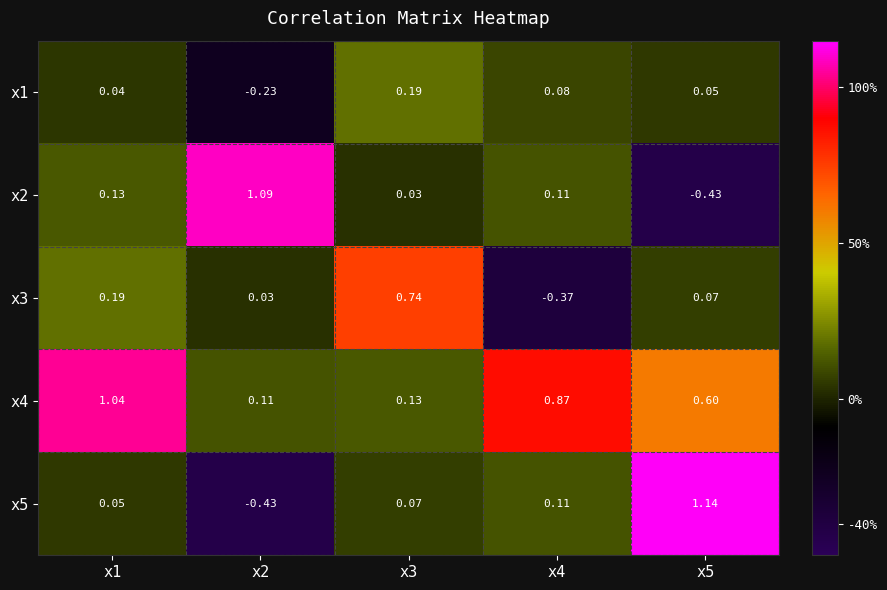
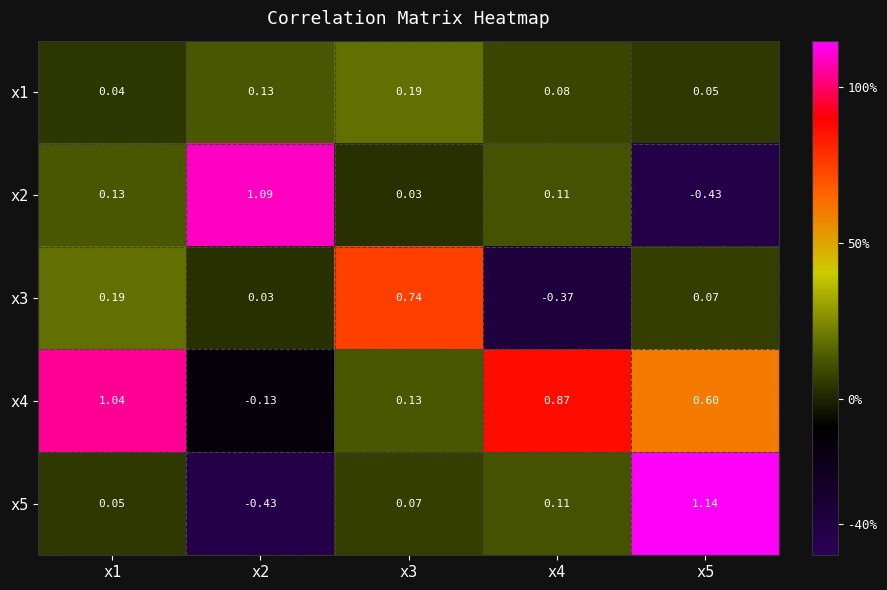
  {
    "x1": {
      "x1": 0.04,
-     "x2": -0.23,
+     "x2": 0.13,
      "x3": 0.19,
      "x4": 0.08,
      "x5": 0.05
    },
    "x2": {
      "x1": 0.13,
      "x2": 1.09,
      "x3": 0.03,
      "x4": 0.11,
      "x5": -0.43
    },
    "x3": {
      "x1": 0.19,
      "x2": 0.03,
      "x3": 0.74,
      "x4": -0.37,
      "x5": 0.07
    },
    "x4": {
      "x1": 1.04,
-     "x2": 0.11,
+     "x2": -0.13,
      "x3": 0.13,
      "x4": 0.87,
      "x5": 0.60
    },
    "x5": {
      "x1": 0.05,
      "x2": -0.43,
      "x3": 0.07,
      "x4": 0.11,
      "x5": 1.14
    }
  }
